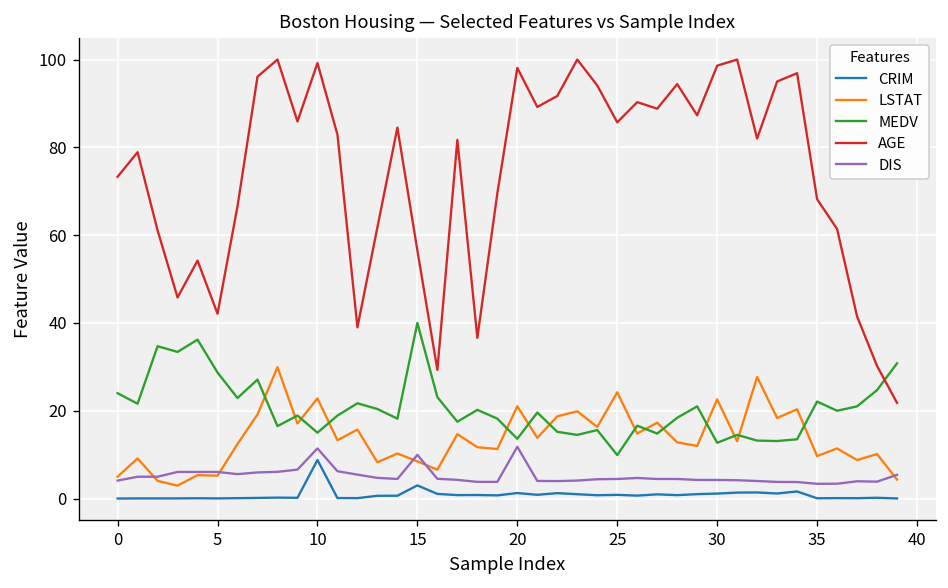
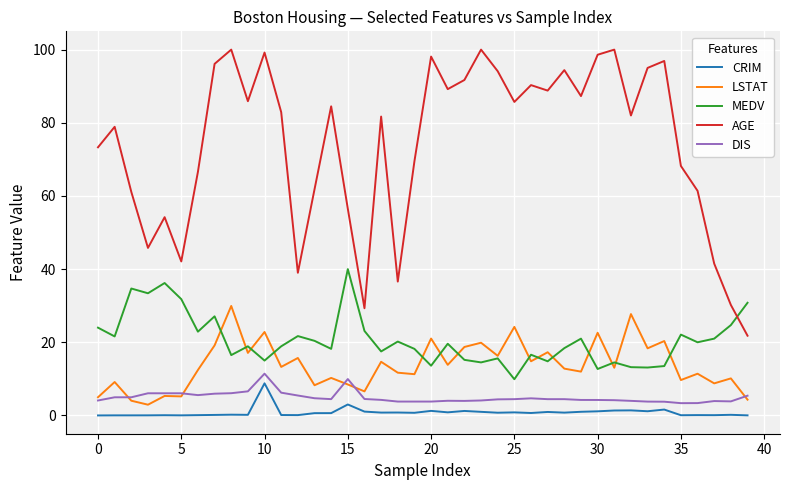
  {
    "CRIM": {
      "0": 0,
      "5": 0,
      "10": 9,
      "15": 3,
      "20": 1,
      "25": 1,
      "30": 1,
      "35": 0
    },
    "LSTAT": {
      "0": 5,
      "5": 5,
      "10": 23,
      "15": 8,
      "20": 21,
      "25": 24,
      "30": 23,
      "35": 10
    },
    "MEDV": {
      "0": 24,
-     "5": 29,
+     "5": 32,
      "10": 15,
      "15": 40,
      "20": 14,
      "25": 10,
      "30": 13,
      "35": 22
    },
    "AGE": {
      "0": 73,
      "5": 42,
      "10": 99,
      "15": 57,
      "20": 98,
      "25": 86,
      "30": 99,
      "35": 68
    },
    "DIS": {
      "0": 4,
      "5": 6,
      "10": 11,
      "15": 10,
-     "20": 12,
+     "20": 4,
      "25": 4,
      "30": 4,
      "35": 3
    }
  }
